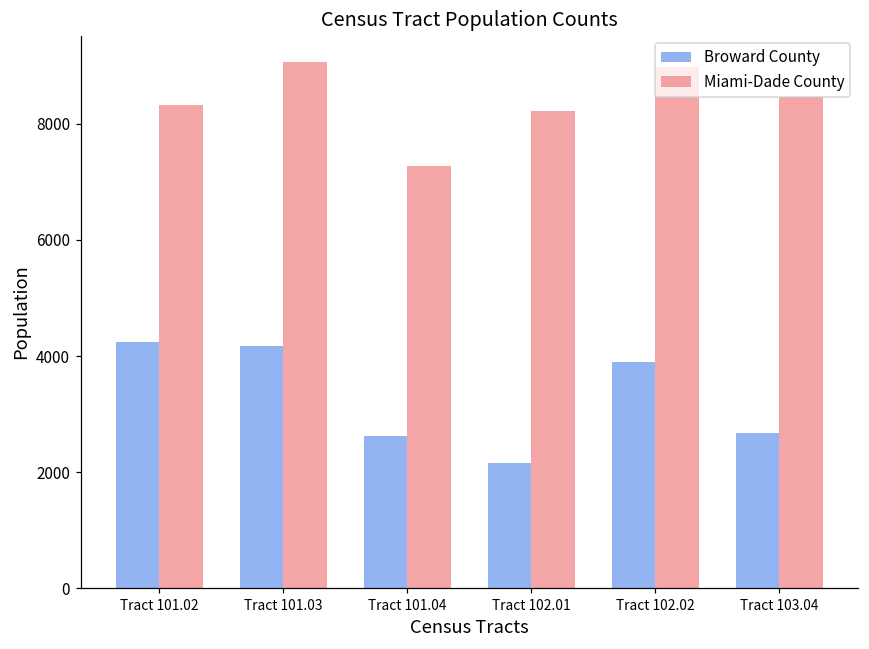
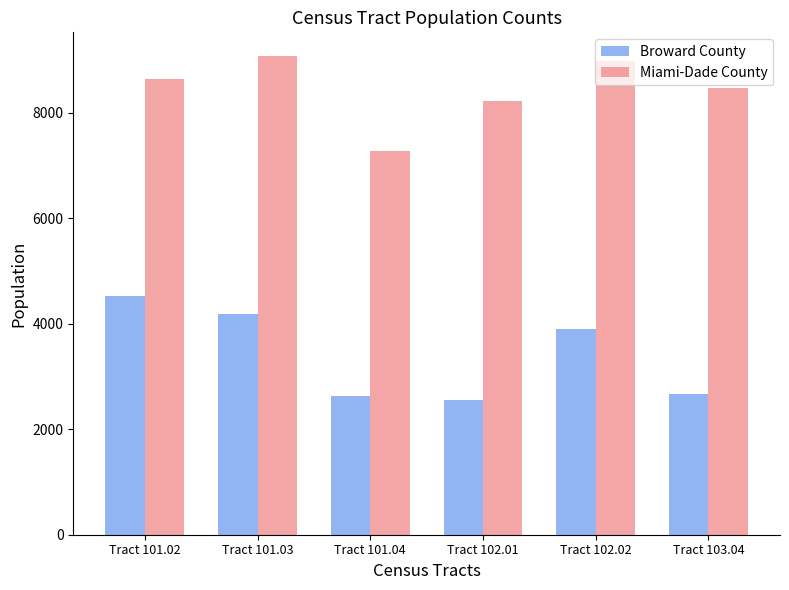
  {
    "Broward County": {
-     "Tract 101.02": 4200,
+     "Tract 101.02": 4500,
      "Tract 101.03": 4200,
      "Tract 101.04": 2600,
-     "Tract 102.01": 2200,
+     "Tract 102.01": 2600,
      "Tract 102.02": 3900,
      "Tract 103.04": 2700
    },
    "Miami-Dade County": {
-     "Tract 101.02": 8300,
+     "Tract 101.02": 8600,
      "Tract 101.03": 9100,
      "Tract 101.04": 7300,
      "Tract 102.01": 8200,
      "Tract 103.04": 8500
    }
  }
